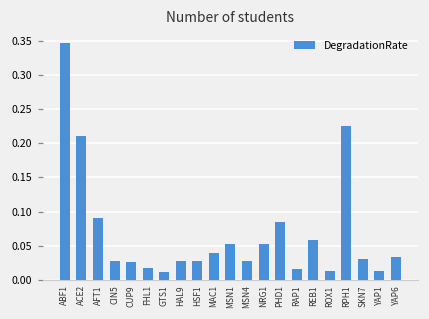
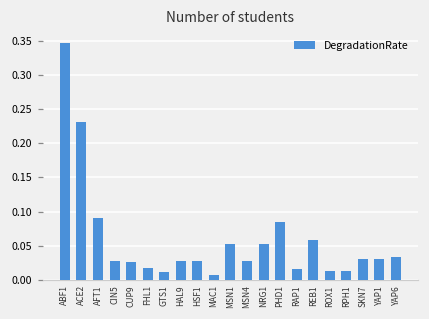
  {
    "ABF1": 0.35,
-   "ACE2": 0.21,
+   "ACE2": 0.23,
    "AFT1": 0.09,
    "CIN5": 0.03,
    "CUP9": 0.03,
    "FHL1": 0.02,
    "GTS1": 0.01,
    "HAL9": 0.03,
    "HSF1": 0.03,
-   "MAC1": 0.04,
+   "MAC1": 0.01,
    "MSN1": 0.05,
    "MSN4": 0.03,
    "NRG1": 0.05,
    "PHD1": 0.09,
    "RAP1": 0.02,
    "REB1": 0.06,
    "ROX1": 0.01,
-   "RPH1": 0.23,
+   "RPH1": 0.01,
    "SKN7": 0.03,
-   "YAP1": 0.01,
+   "YAP1": 0.03,
    "YAP6": 0.03
  }
